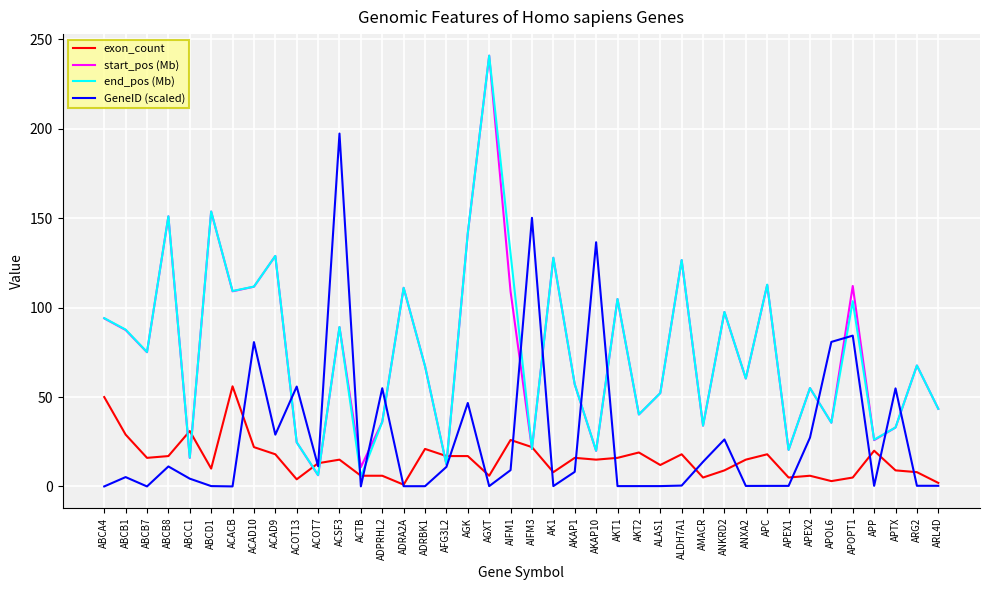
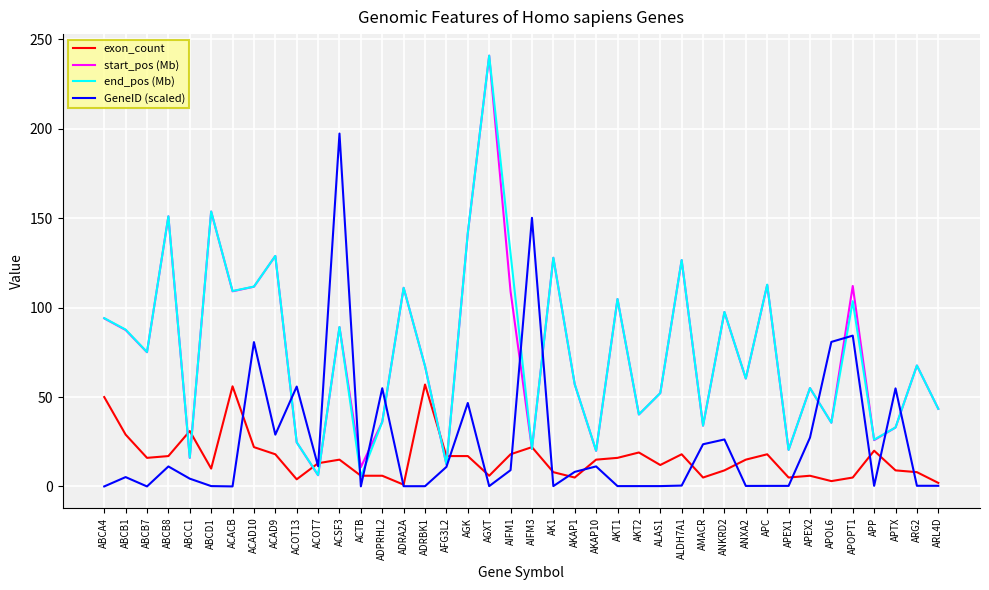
  {
    "exon_count": {
      "ABCA4": 50,
      "ABCB1": 29,
      "ABCB7": 16,
      "ABCB8": 17,
      "ABCC1": 31,
      "ABCD1": 10,
      "ACACB": 56,
      "ACAD10": 22,
      "ACAD9": 18,
      "ACOT13": 4,
      "ACOT7": 13,
      "ACSF3": 15,
      "ADPRHL2": 6,
-     "ADRBK1": 21,
+     "ADRBK1": 57,
      "AFG3L2": 17,
      "AGK": 17,
      "AGXT": 6,
-     "AIFM1": 26,
+     "AIFM1": 18,
      "AK1": 8,
-     "AKAP1": 16,
+     "AKAP1": 5,
      "AKAP10": 15,
      "AKT1": 16,
      "AKT2": 19,
      "ALAS1": 12,
      "ALDH7A1": 18,
      "AMACR": 5,
      "ANKRD2": 9,
      "ANXA2": 15,
      "APC": 18,
      "APEX1": 5,
      "APEX2": 6,
      "APOL6": 3,
      "APOPT1": 5,
      "APP": 20,
      "APTX": 9,
      "ARG2": 8,
      "ARL4D": 2
    },
    "start_pos (Mb)": {
      "ACTB": 11,
      "AIFM1": 109,
      "APOPT1": 112
    },
    "end_pos (Mb)": {
      "AIFM1": 130,
      "APOPT1": 104
    },
    "GeneID (scaled)": {
      "ABCA4": 0,
      "ABCB1": 5,
      "ABCB7": 0,
      "ABCB8": 11,
      "ABCC1": 4,
      "ABCD1": 0,
      "ACACB": 0,
      "ACAD10": 81,
      "ACAD9": 29,
      "ACOT13": 56,
      "ACOT7": 11,
      "ACSF3": 197,
      "ACTB": 0,
      "ADPRHL2": 55,
      "ADRBK1": 0,
      "AGK": 47,
      "AGXT": 0,
      "AIFM1": 9,
      "AIFM3": 150,
      "AK1": 0,
      "AKAP1": 8,
-     "AKAP10": 137,
+     "AKAP10": 11,
      "AKT1": 0,
      "AKT2": 0,
      "ALAS1": 0,
      "ALDH7A1": 1,
-     "AMACR": 14,
+     "AMACR": 24,
      "ANKRD2": 26,
      "ANXA2": 0,
      "APC": 0,
      "APEX1": 0,
      "APEX2": 27,
      "APOL6": 81,
      "APOPT1": 84,
      "APP": 0,
      "APTX": 55,
      "ARG2": 0,
      "ARL4D": 0
    }
  }
